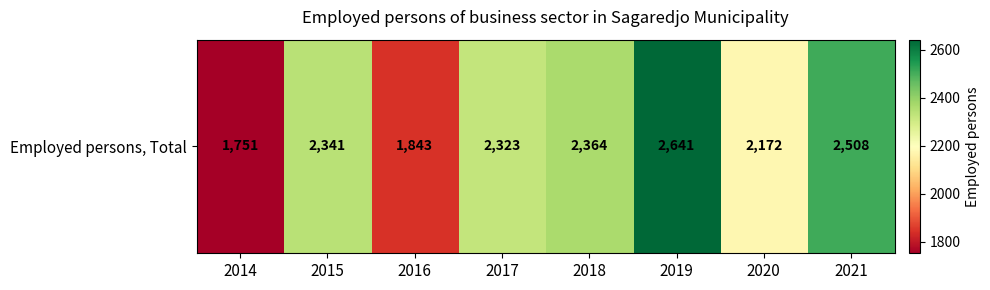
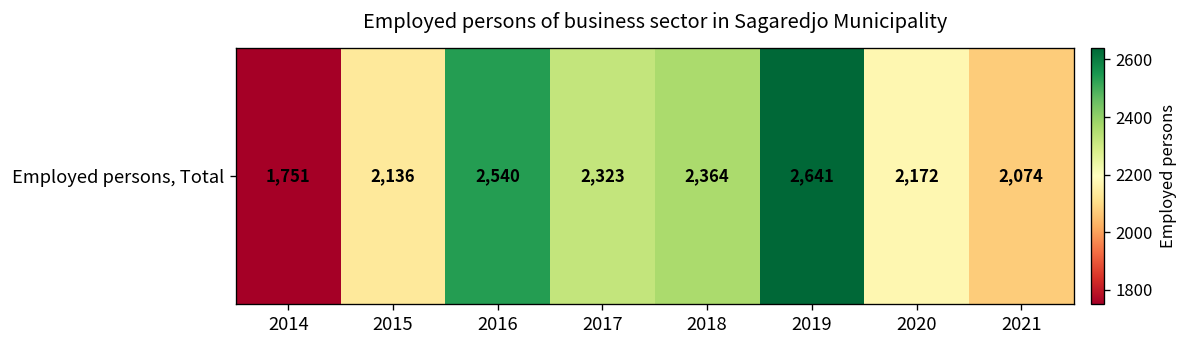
  {
    "Employed persons, Total": {
      "2014": "1,751",
-     "2015": "2,341",
-     "2016": "1,843",
+     "2015": "2,136",
+     "2016": "2,540",
      "2017": "2,323",
      "2018": "2,364",
      "2019": "2,641",
      "2020": "2,172",
-     "2021": "2,508"
+     "2021": "2,074"
    }
  }
